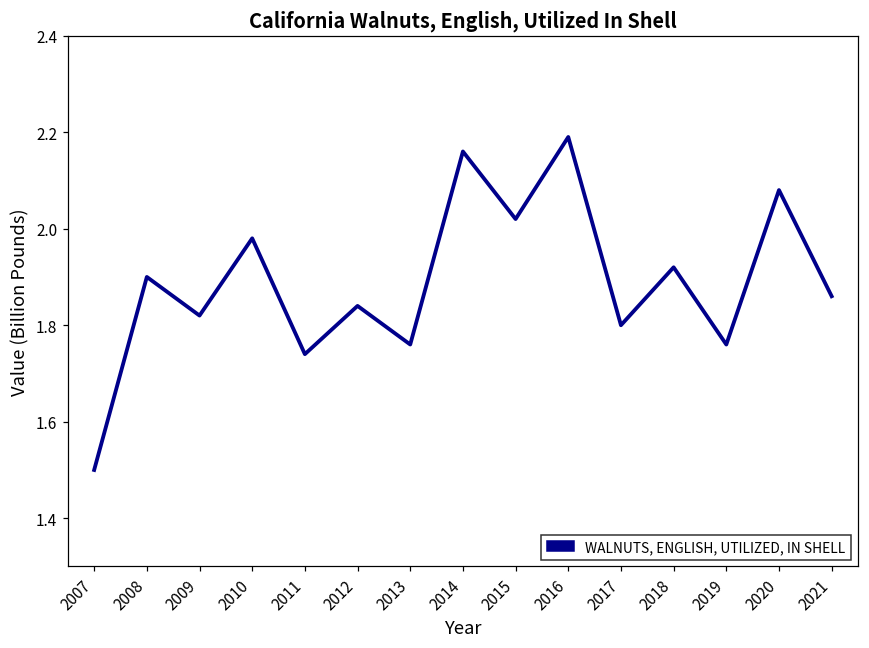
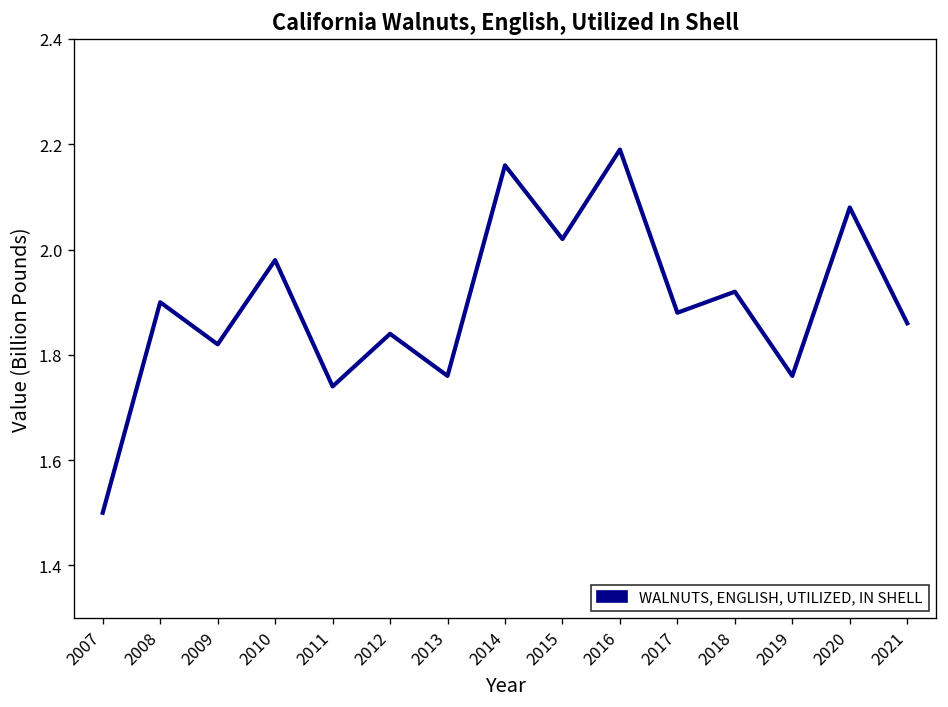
  {
    "2007": 1.50,
    "2008": 1.90,
    "2009": 1.82,
    "2010": 1.98,
    "2011": 1.74,
    "2012": 1.84,
    "2013": 1.76,
    "2014": 2.16,
    "2015": 2.02,
    "2016": 2.19,
-   "2017": 1.80,
+   "2017": 1.88,
    "2018": 1.92,
    "2019": 1.76,
    "2020": 2.08,
    "2021": 1.86
  }
